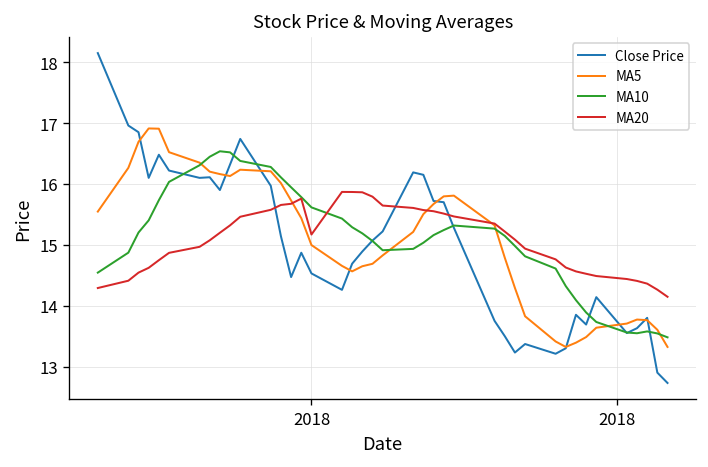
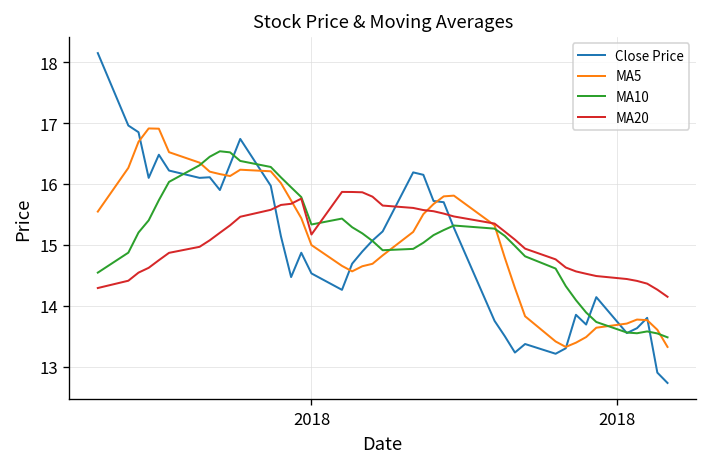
  {
    "Close Price": {
      "2018": 14.5
    },
    "MA5": {
      "2018": 15.0
    },
    "MA10": {
-     "2018": 15.6
+     "2018": 15.3
    },
    "MA20": {
      "2018": 15.2
    }
  }
